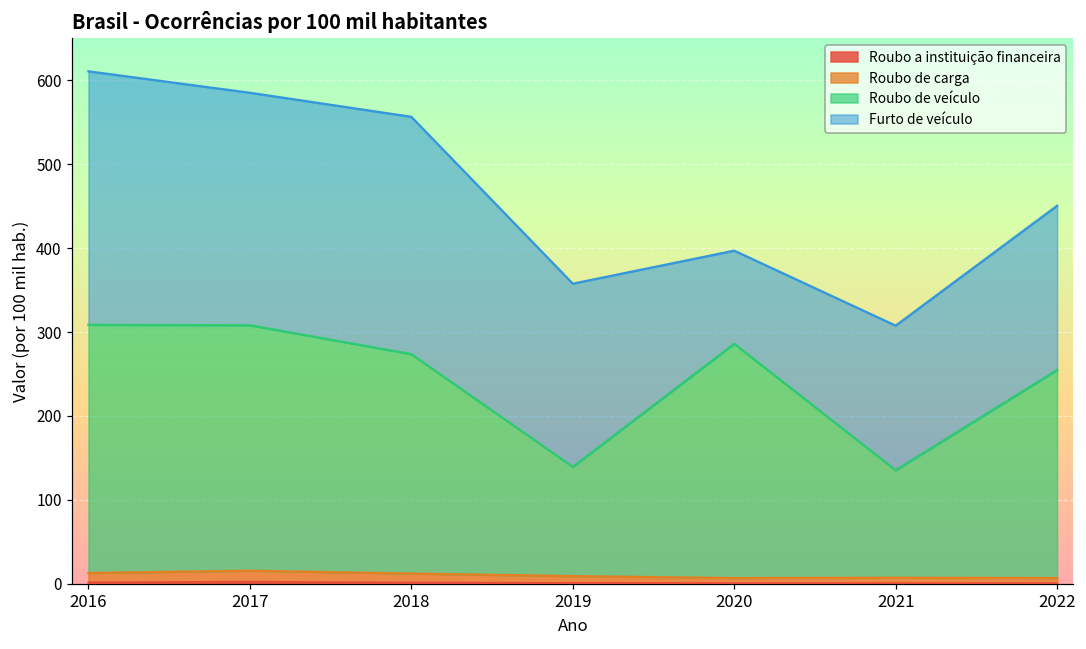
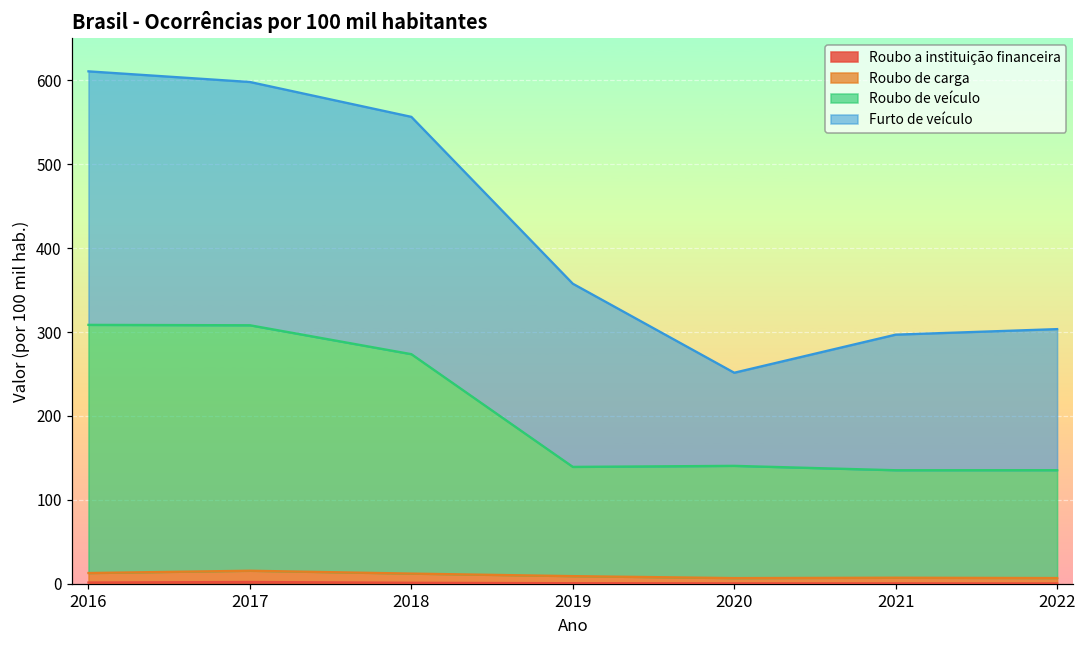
  {
    "Roubo de veículo": {
      "2016": 300,
      "2017": 290,
      "2018": 260,
      "2019": 130,
-     "2020": 280,
+     "2020": 130,
      "2021": 130,
-     "2022": 250
+     "2022": 130
    },
    "Furto de veículo": {
      "2016": 300,
-     "2017": 280,
+     "2017": 290,
      "2018": 280,
      "2019": 220,
      "2020": 110,
-     "2021": 170,
-     "2022": 200
+     "2021": 160,
+     "2022": 170
    }
  }
